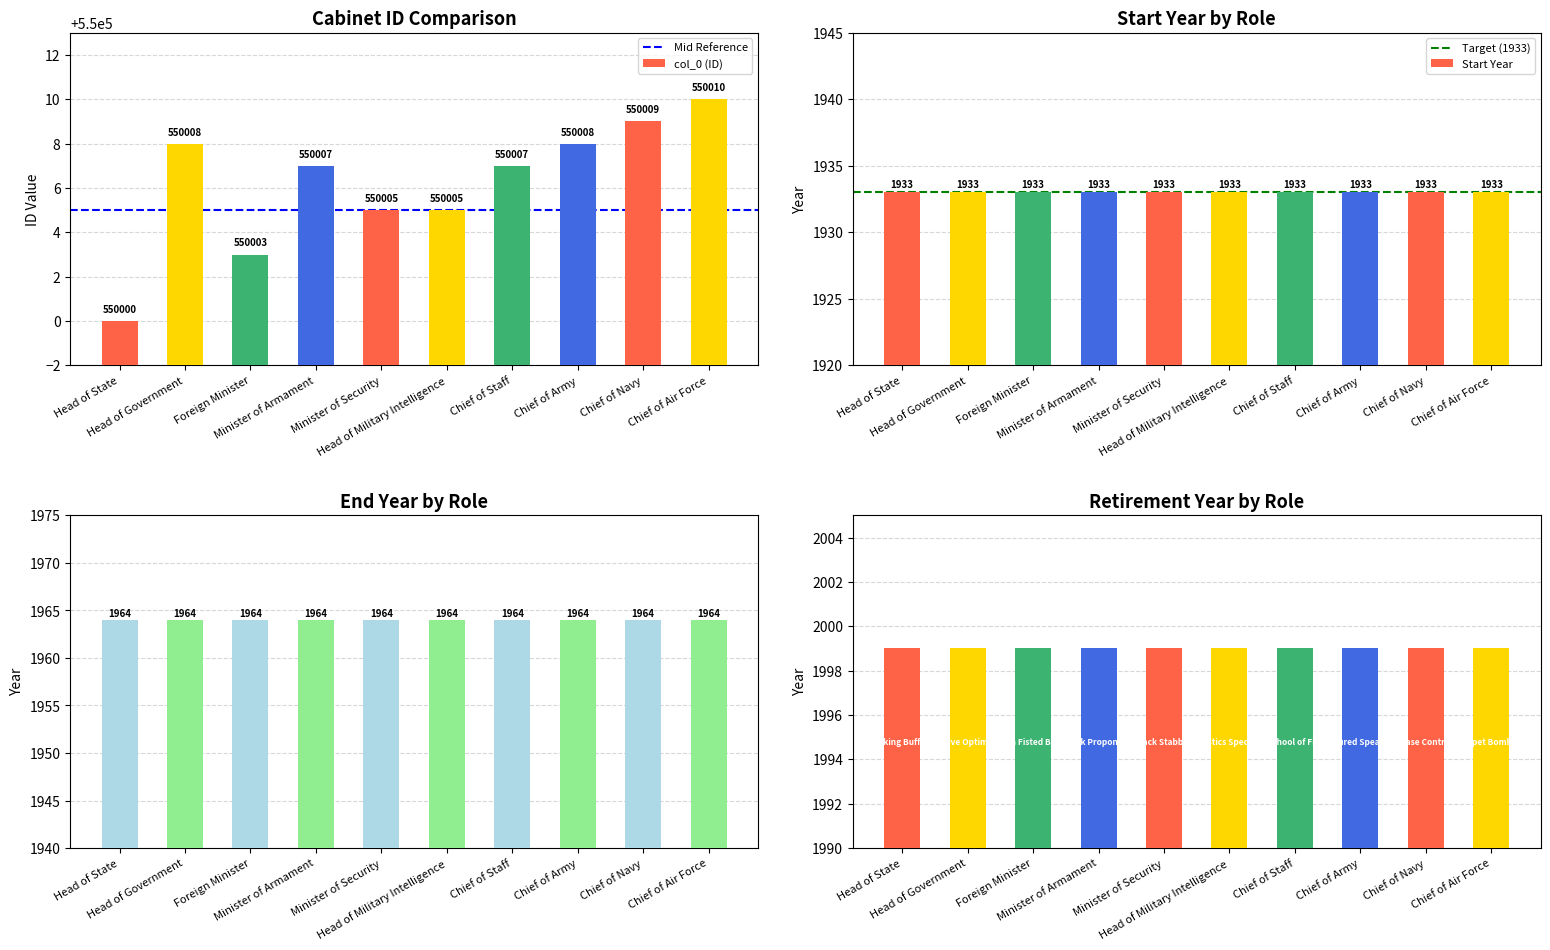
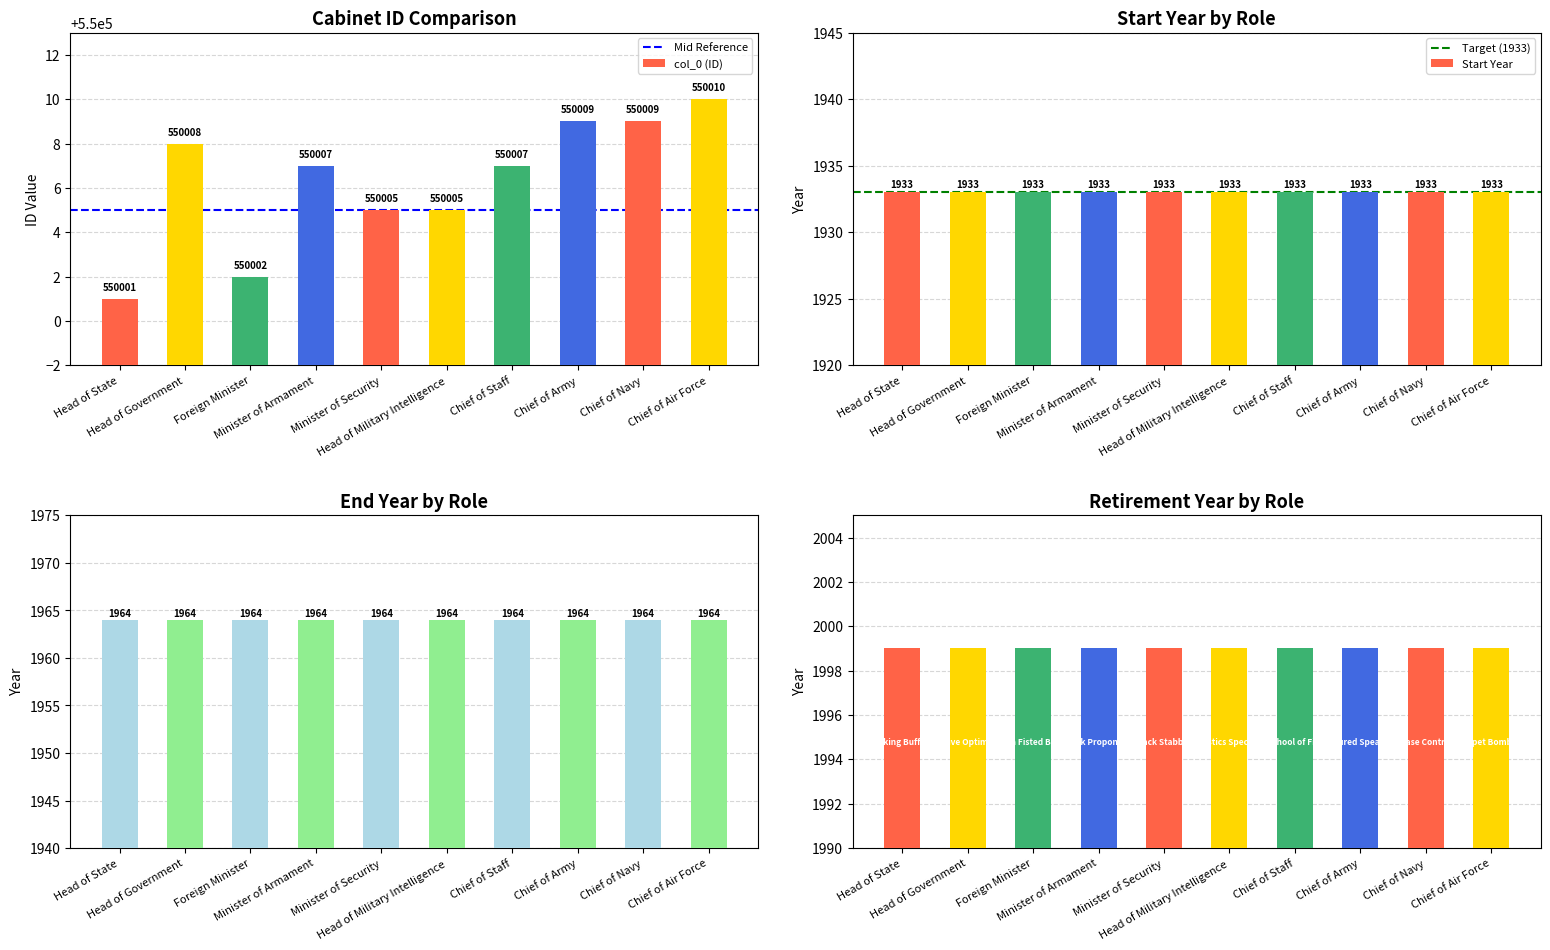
  {
    "Cabinet ID Comparison": {
-     "Head of State": 550000,
+     "Head of State": 550001,
      "Head of Government": 550008,
-     "Foreign Minister": 550003,
+     "Foreign Minister": 550002,
      "Minister of Armament": 550007,
      "Minister of Security": 550005,
      "Head of Military Intelligence": 550005,
      "Chief of Staff": 550007,
-     "Chief of Army": 550008,
+     "Chief of Army": 550009,
      "Chief of Navy": 550009,
      "Chief of Air Force": 550010
    },
    "Start Year by Role": {
      "Head of State": 1933,
      "Head of Government": 1933,
      "Foreign Minister": 1933,
      "Minister of Armament": 1933,
      "Minister of Security": 1933,
      "Head of Military Intelligence": 1933,
      "Chief of Staff": 1933,
      "Chief of Army": 1933,
      "Chief of Navy": 1933,
      "Chief of Air Force": 1933
    },
    "End Year by Role": {
      "Head of State": 1964,
      "Head of Government": 1964,
      "Foreign Minister": 1964,
      "Minister of Armament": 1964,
      "Minister of Security": 1964,
      "Head of Military Intelligence": 1964,
      "Chief of Staff": 1964,
      "Chief of Army": 1964,
      "Chief of Navy": 1964,
      "Chief of Air Force": 1964
    },
    "Retirement Year by Role": {
      "Head of State": 1999.0,
      "Head of Government": 1999.0,
      "Foreign Minister": 1999.0,
      "Minister of Armament": 1999.0,
      "Minister of Security": 1999.0,
      "Head of Military Intelligence": 1999.0,
      "Chief of Staff": 1999.0,
      "Chief of Army": 1999.0,
      "Chief of Navy": 1999.0,
      "Chief of Air Force": 1999.0
    }
  }
